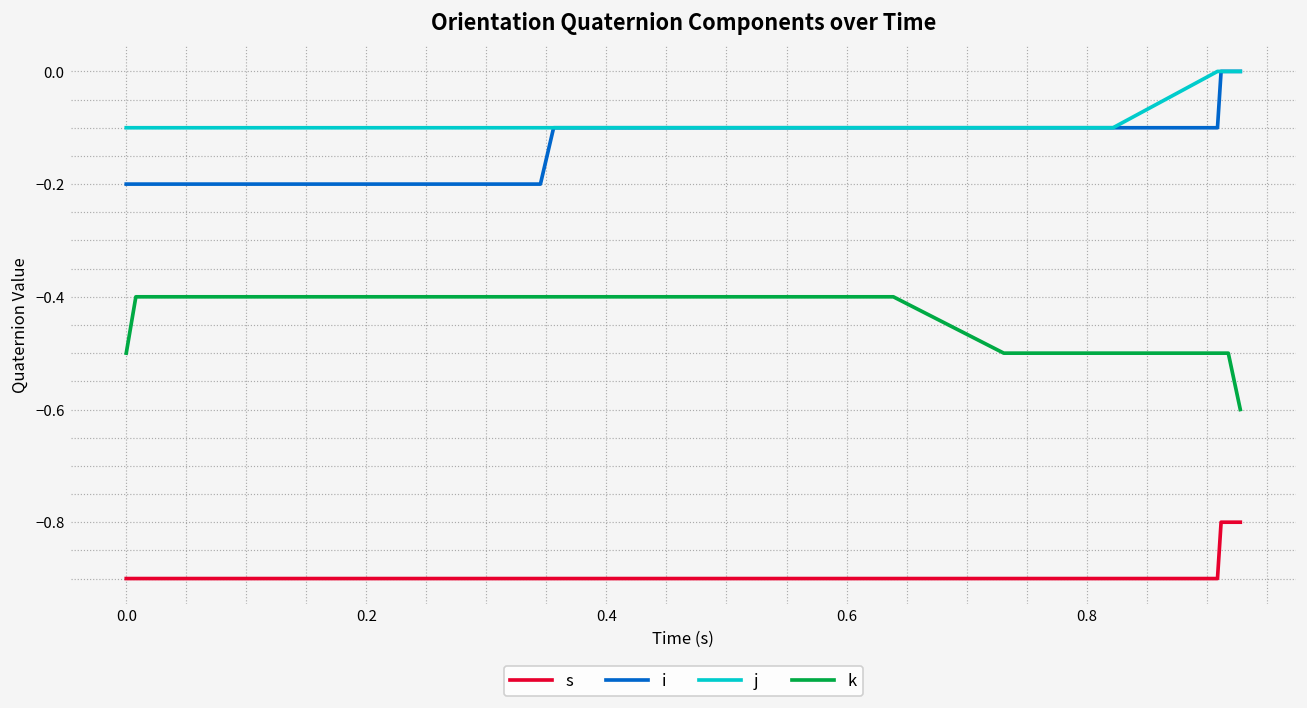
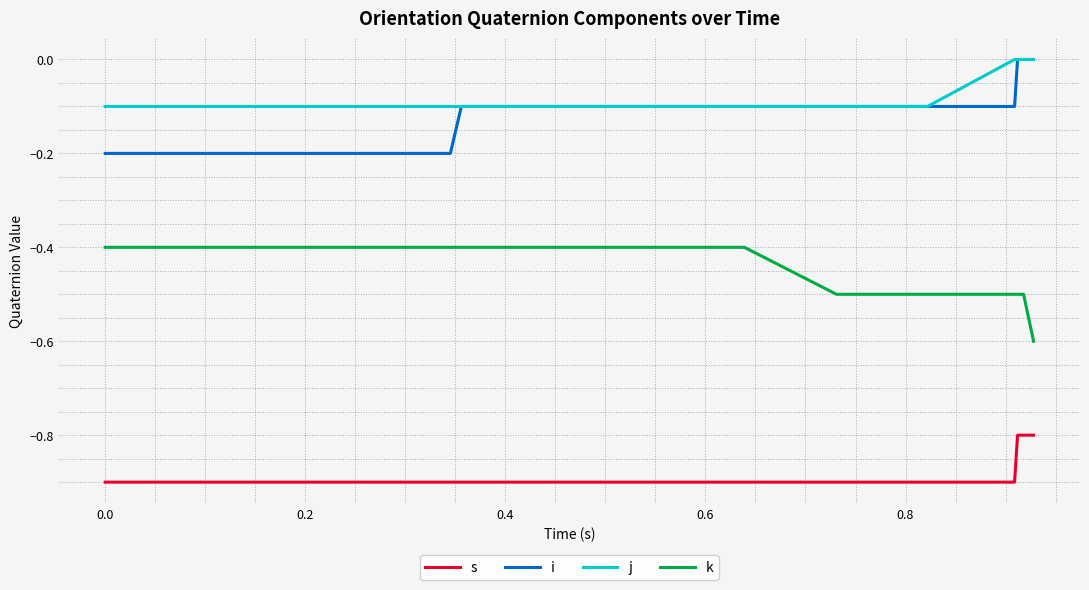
  {
    "s": {
      "0.0": -0.9
    },
    "i": {
      "0.0": -0.2
    },
    "j": {
      "0.0": -0.1
    },
    "k": {
-     "0.0": -0.5
+     "0.0": -0.4
    }
  }
